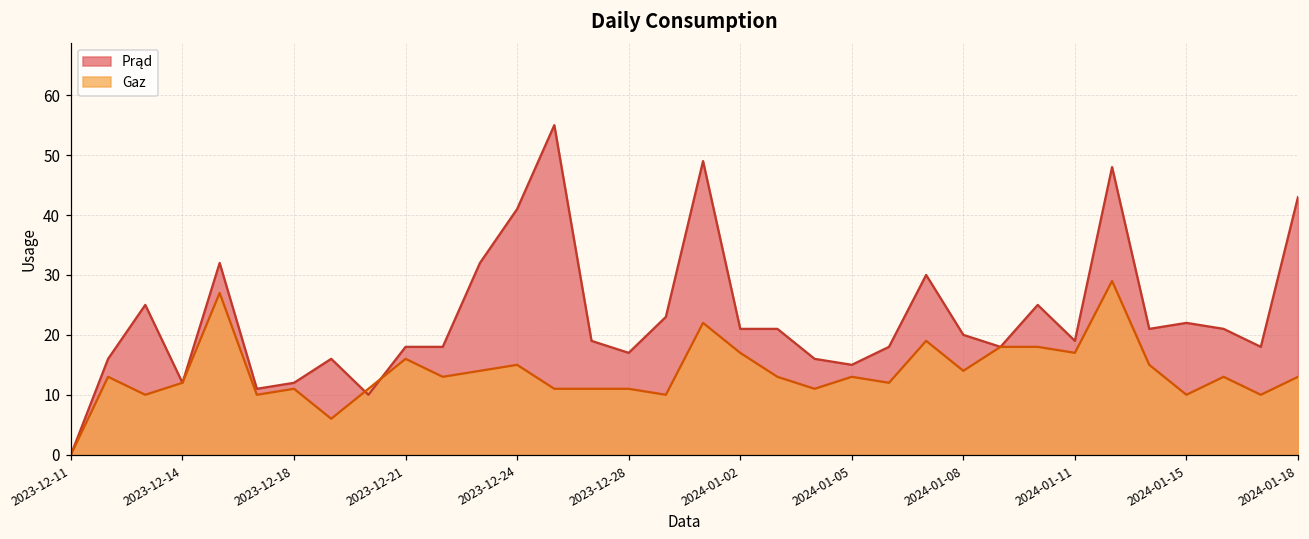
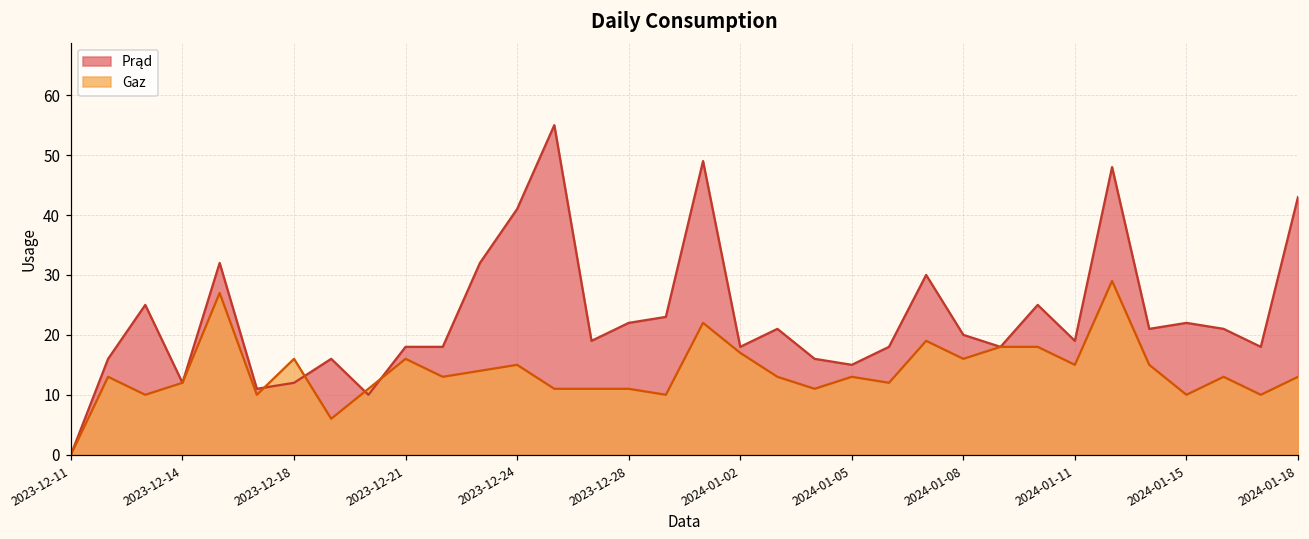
  {
    "Prąd": {
      "2023-12-18": 12,
      "2023-12-21": 18,
      "2023-12-24": 41,
-     "2023-12-28": 17,
-     "2024-01-02": 21,
+     "2023-12-28": 22,
+     "2024-01-02": 18,
      "2024-01-05": 15,
      "2024-01-08": 20,
      "2024-01-11": 19,
      "2024-01-15": 22,
      "2024-01-18": 43
    },
    "Gaz": {
-     "2023-12-18": 11,
+     "2023-12-18": 16,
      "2023-12-21": 16,
      "2023-12-24": 15,
      "2023-12-28": 11,
      "2024-01-02": 17,
      "2024-01-05": 13,
-     "2024-01-08": 14,
-     "2024-01-11": 17,
+     "2024-01-08": 16,
+     "2024-01-11": 15,
      "2024-01-15": 10,
      "2024-01-18": 13
    }
  }
